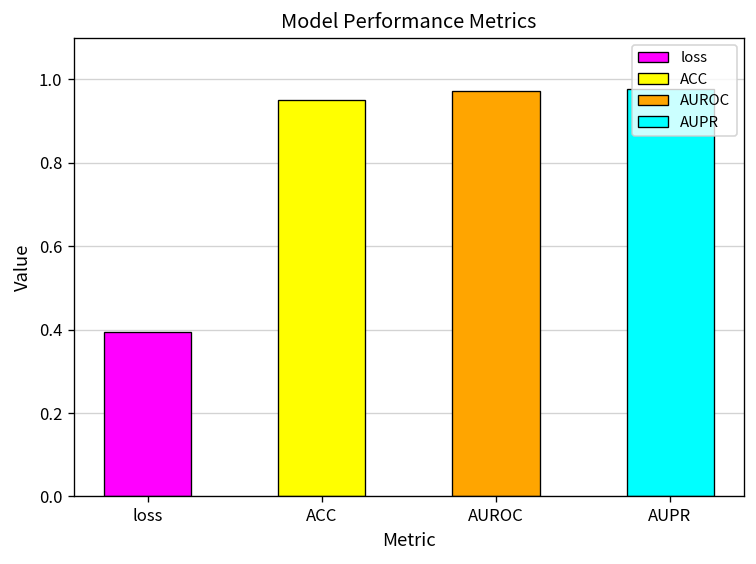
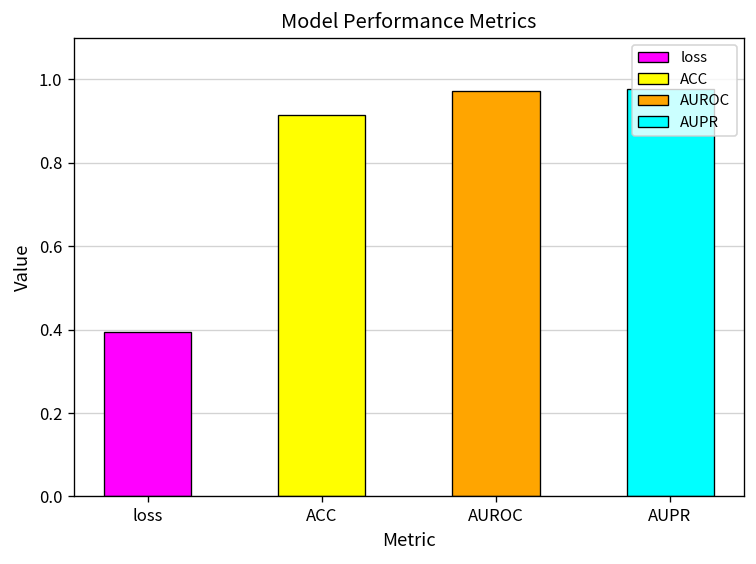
  {
    "loss": 0.39,
-   "ACC": 0.95,
+   "ACC": 0.92,
    "AUROC": 0.97
  }
